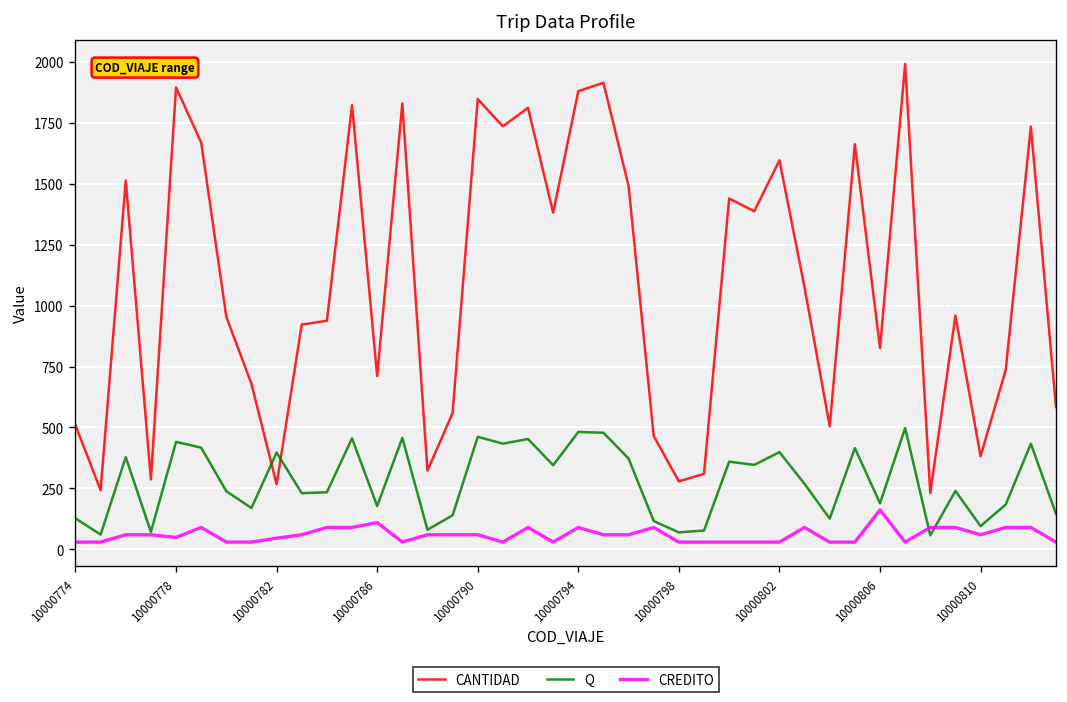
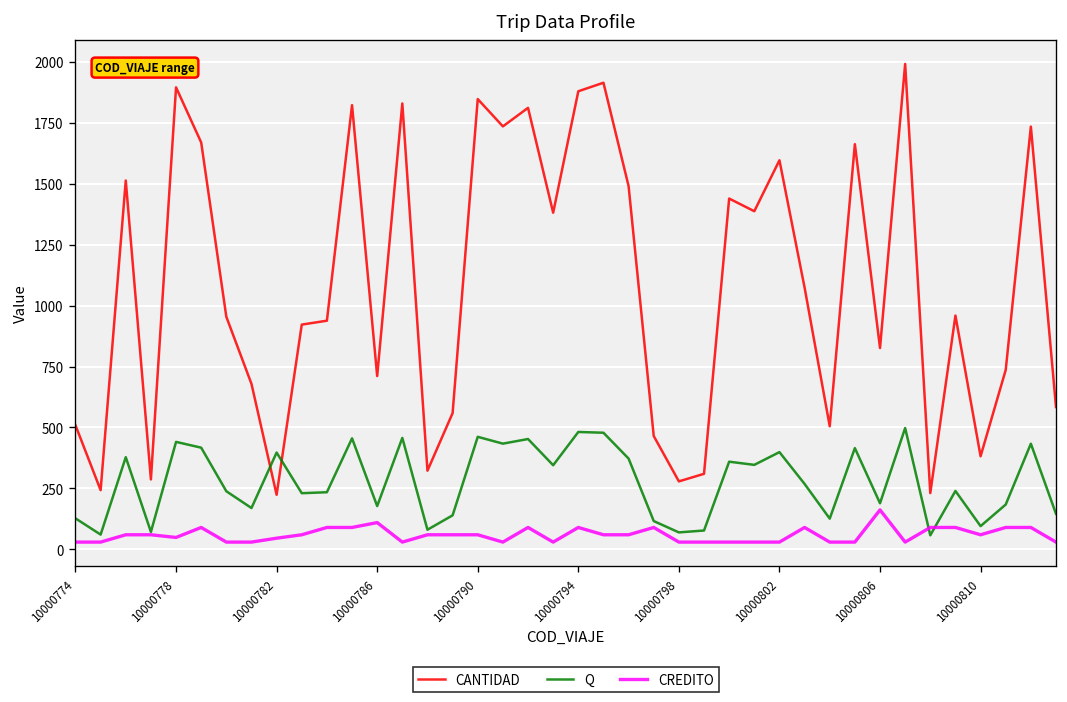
  {
    "CANTIDAD": {
      "10000774": 510,
      "10000778": 1900,
-     "10000782": 270,
+     "10000782": 220,
      "10000786": 710,
      "10000790": 1850,
      "10000794": 1880,
      "10000798": 280,
      "10000802": 1600,
      "10000806": 830,
      "10000810": 380
    },
    "Q": {
      "10000774": 130,
      "10000778": 440,
      "10000782": 400,
      "10000786": 180,
      "10000790": 460,
      "10000794": 480,
      "10000798": 70,
      "10000802": 400,
      "10000806": 190,
      "10000810": 100
    },
    "CREDITO": {
      "10000774": 30,
      "10000778": 50,
      "10000782": 50,
      "10000786": 110,
      "10000790": 60,
      "10000794": 90,
      "10000798": 30,
      "10000802": 30,
      "10000806": 160,
      "10000810": 60
    }
  }
